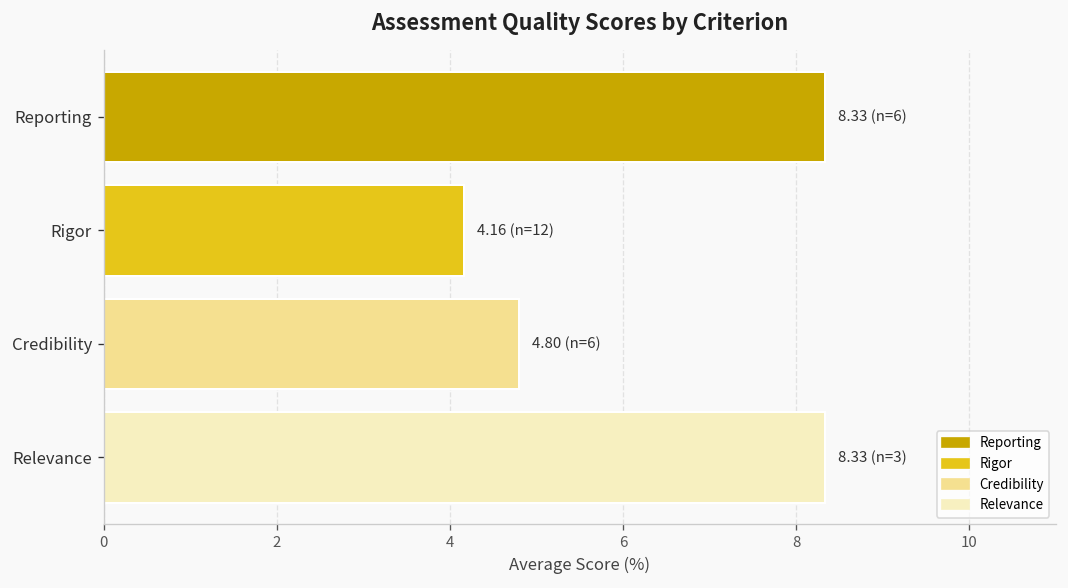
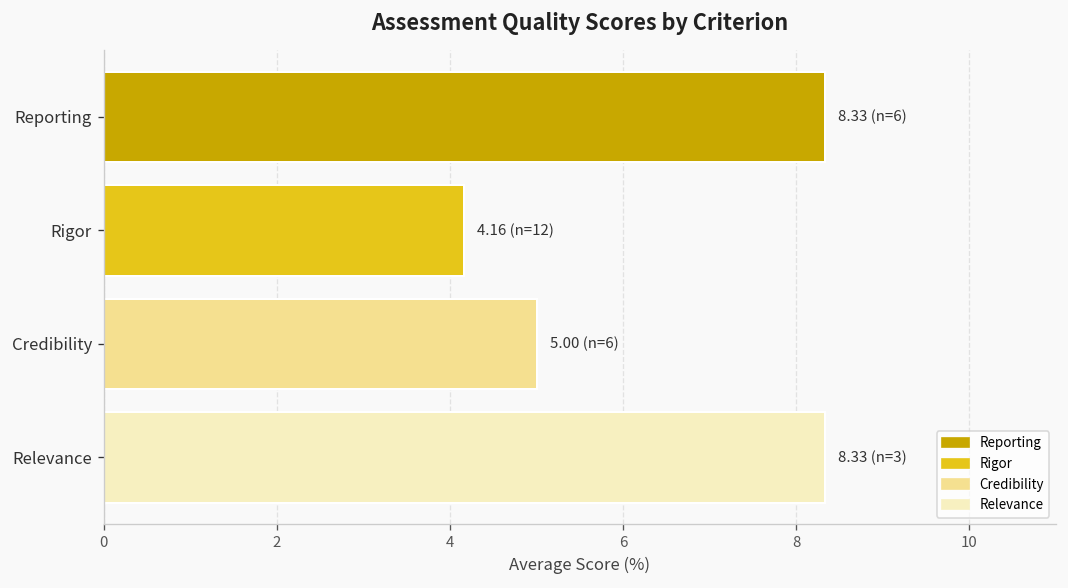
  {
    "Reporting": 8.33,
    "Rigor": 4.16,
-   "Credibility": 4.80,
+   "Credibility": 5.00,
    "Relevance": 8.33
  }
